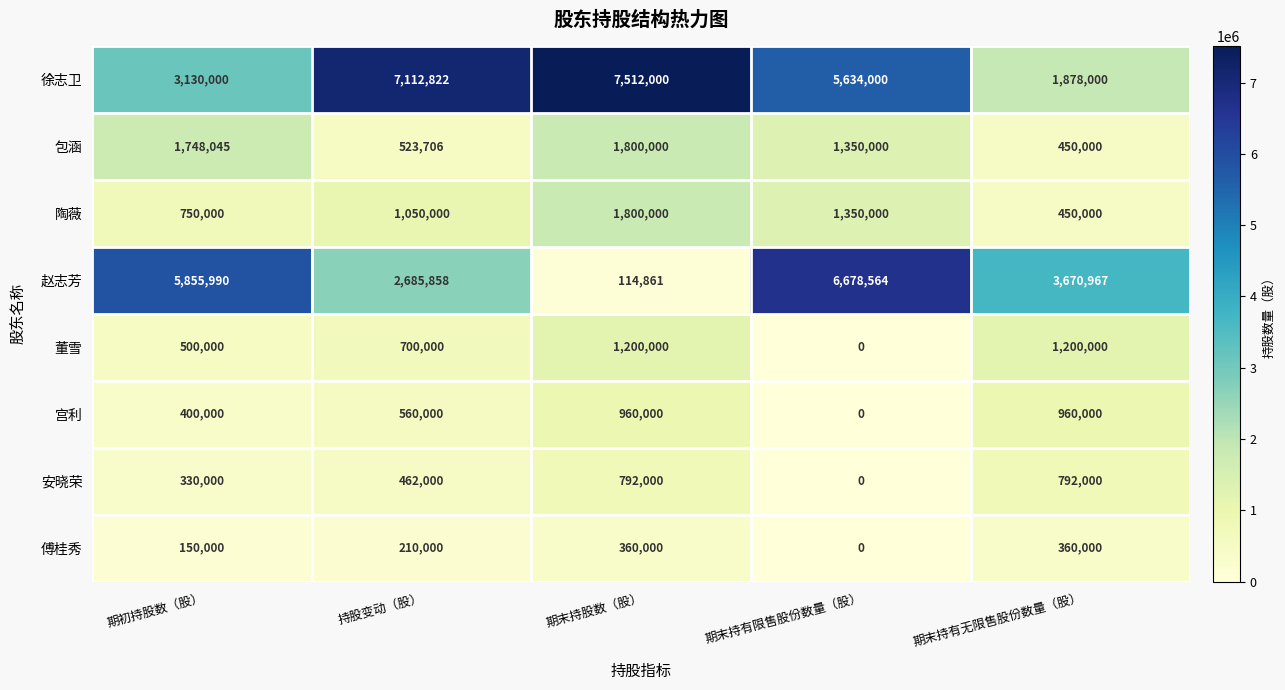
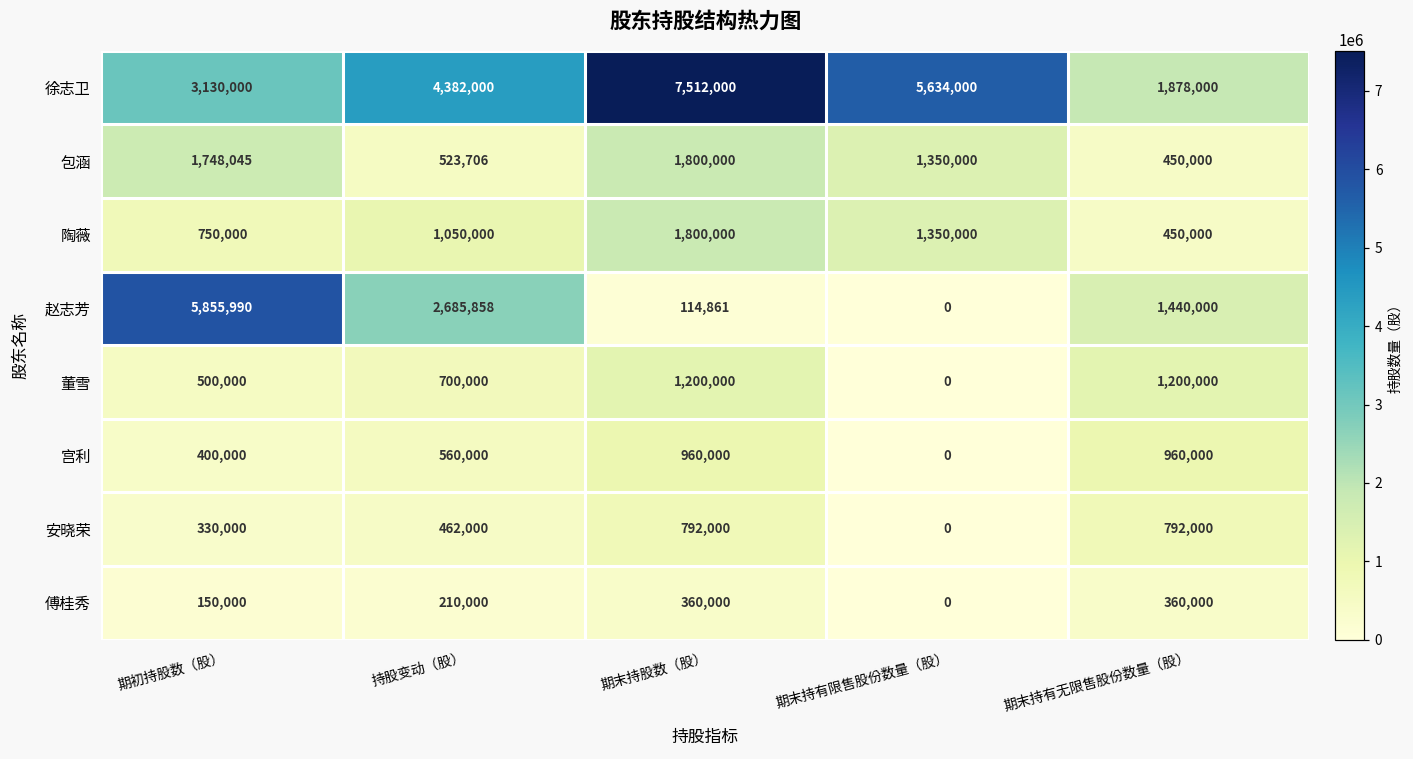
  {
    "徐志卫": {
      "期初持股数（股）": "3,130,000",
-     "持股变动（股）": "7,112,822",
+     "持股变动（股）": "4,382,000",
      "期末持股数（股）": "7,512,000",
      "期末持有限售股份数量（股）": "5,634,000",
      "期末持有无限售股份数量（股）": "1,878,000"
    },
    "包涵": {
      "期初持股数（股）": "1,748,045",
      "持股变动（股）": "523,706",
      "期末持股数（股）": "1,800,000",
      "期末持有限售股份数量（股）": "1,350,000",
      "期末持有无限售股份数量（股）": "450,000"
    },
    "陶薇": {
      "期初持股数（股）": "750,000",
      "持股变动（股）": "1,050,000",
      "期末持股数（股）": "1,800,000",
      "期末持有限售股份数量（股）": "1,350,000",
      "期末持有无限售股份数量（股）": "450,000"
    },
    "赵志芳": {
      "期初持股数（股）": "5,855,990",
      "持股变动（股）": "2,685,858",
      "期末持股数（股）": "114,861",
-     "期末持有限售股份数量（股）": "6,678,564",
-     "期末持有无限售股份数量（股）": "3,670,967"
+     "期末持有限售股份数量（股）": "0",
+     "期末持有无限售股份数量（股）": "1,440,000"
    },
    "董雪": {
      "期初持股数（股）": "500,000",
      "持股变动（股）": "700,000",
      "期末持股数（股）": "1,200,000",
      "期末持有限售股份数量（股）": "0",
      "期末持有无限售股份数量（股）": "1,200,000"
    },
    "宫利": {
      "期初持股数（股）": "400,000",
      "持股变动（股）": "560,000",
      "期末持股数（股）": "960,000",
      "期末持有限售股份数量（股）": "0",
      "期末持有无限售股份数量（股）": "960,000"
    },
    "安晓荣": {
      "期初持股数（股）": "330,000",
      "持股变动（股）": "462,000",
      "期末持股数（股）": "792,000",
      "期末持有限售股份数量（股）": "0",
      "期末持有无限售股份数量（股）": "792,000"
    },
    "傅桂秀": {
      "期初持股数（股）": "150,000",
      "持股变动（股）": "210,000",
      "期末持股数（股）": "360,000",
      "期末持有限售股份数量（股）": "0",
      "期末持有无限售股份数量（股）": "360,000"
    }
  }
